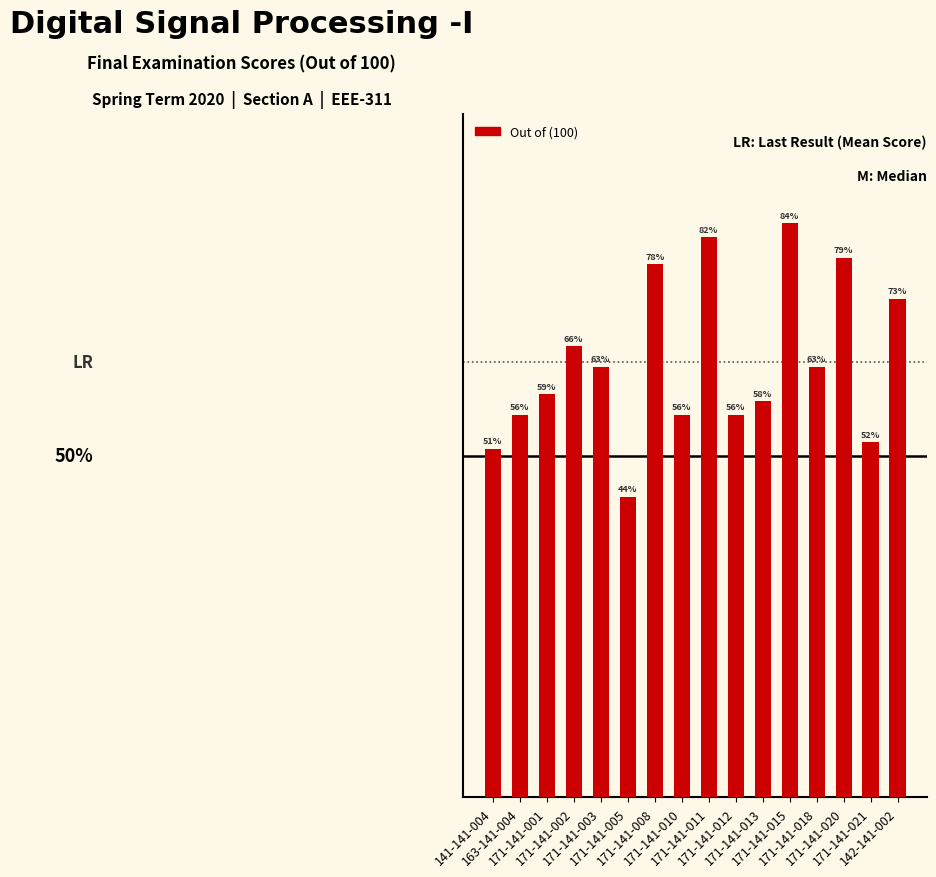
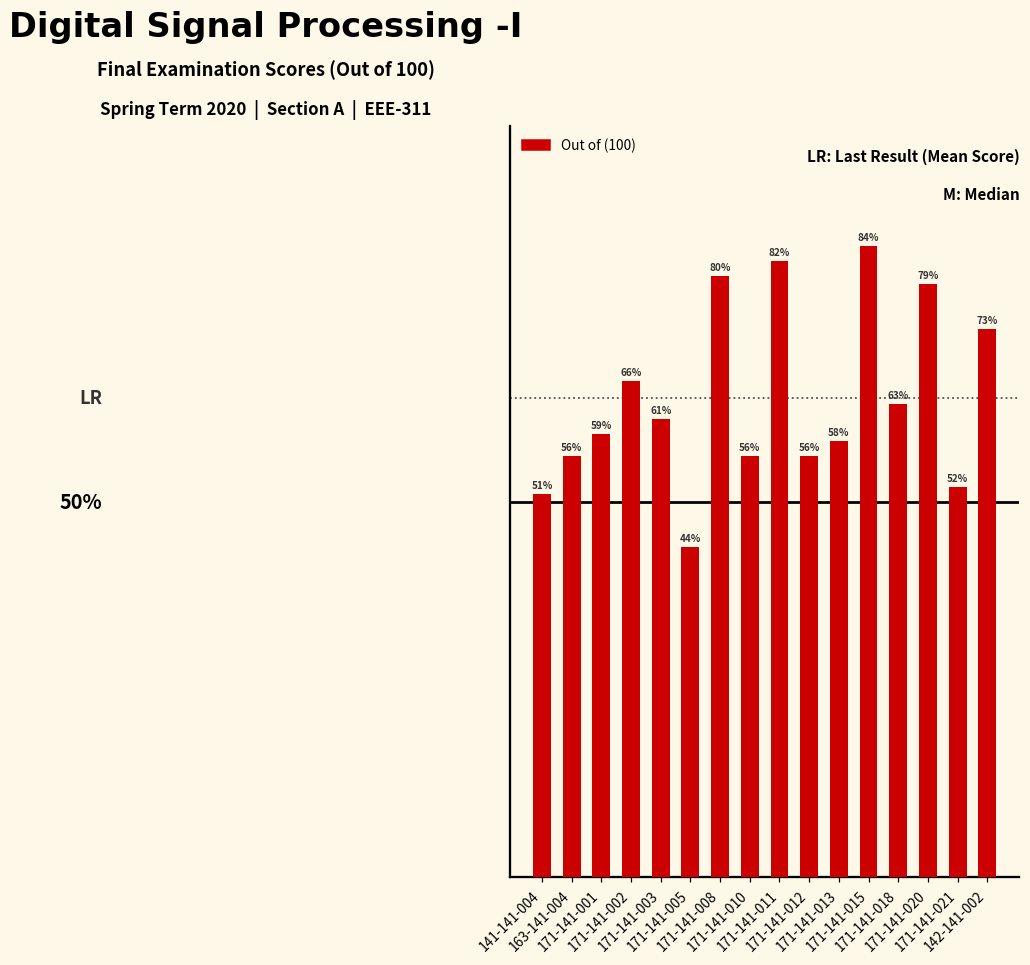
  {
    "141-141-004": "51%",
    "163-141-004": "56%",
    "171-141-001": "59%",
    "171-141-002": "66%",
-   "171-141-003": "63%",
+   "171-141-003": "61%",
    "171-141-005": "44%",
-   "171-141-008": "78%",
+   "171-141-008": "80%",
    "171-141-010": "56%",
    "171-141-011": "82%",
    "171-141-012": "56%",
    "171-141-013": "58%",
    "171-141-015": "84%",
    "171-141-018": "63%",
    "171-141-020": "79%",
    "171-141-021": "52%",
    "142-141-002": "73%"
  }
